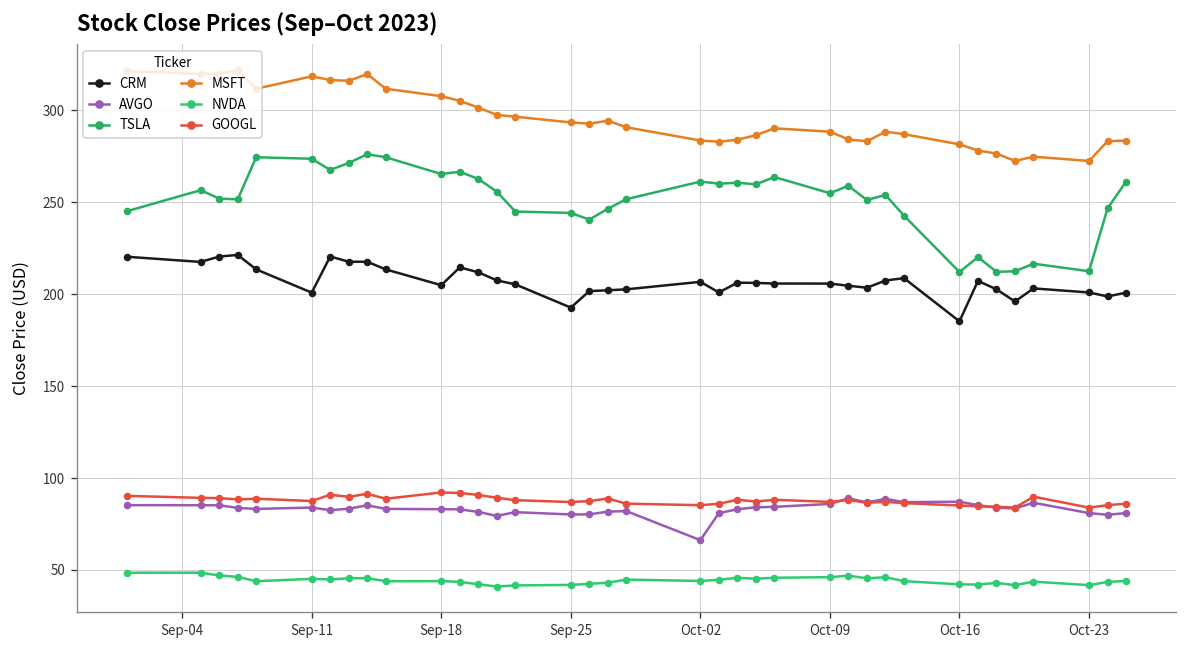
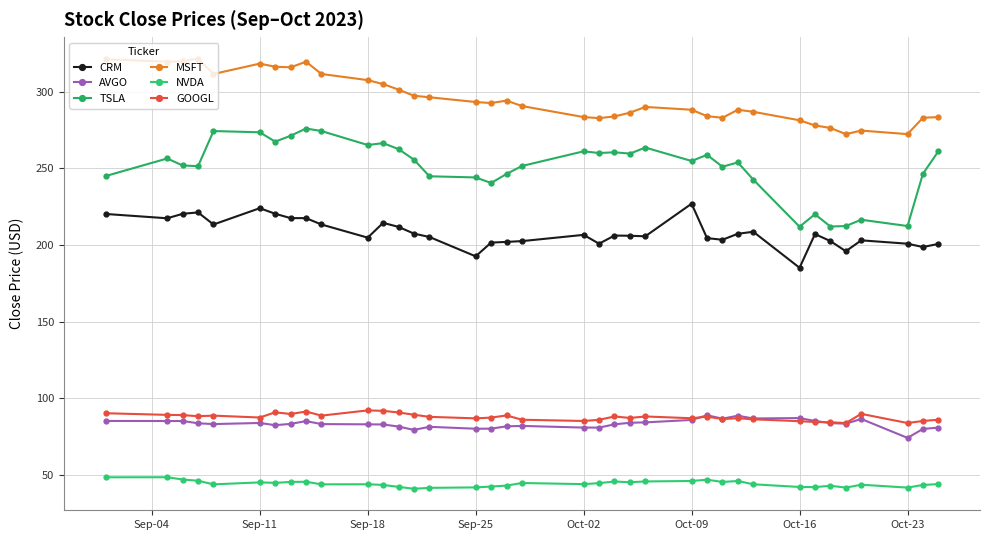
  {
    "CRM": {
-     "Sep-11": 201,
+     "Sep-11": 224,
      "Sep-18": 205,
      "Sep-25": 193,
      "Oct-02": 207,
-     "Oct-09": 206,
+     "Oct-09": 227,
      "Oct-16": 185,
      "Oct-23": 201
    },
    "AVGO": {
      "Sep-11": 84,
      "Sep-18": 83,
      "Sep-25": 80,
-     "Oct-02": 66,
+     "Oct-02": 81,
      "Oct-16": 87,
-     "Oct-23": 81
+     "Oct-23": 74
    }
  }
